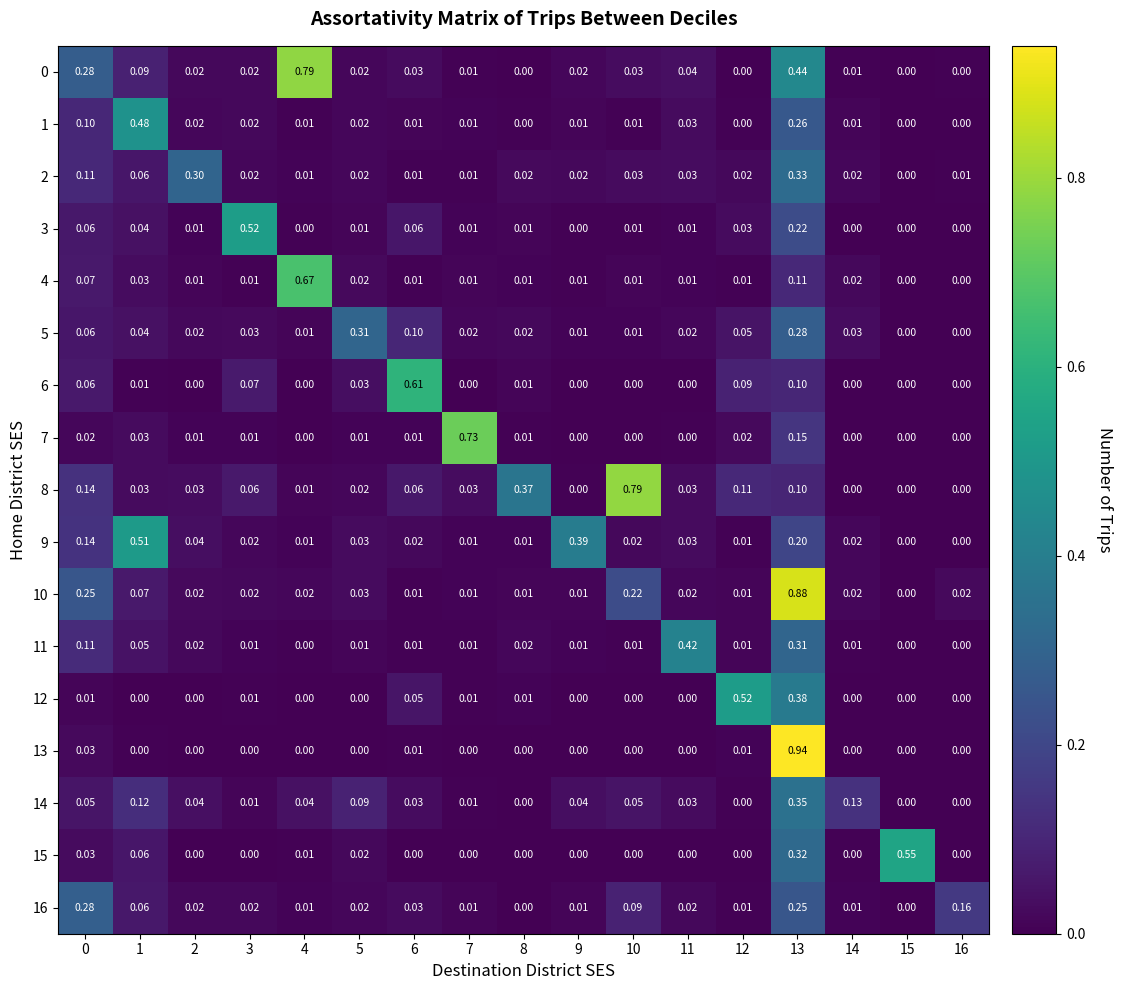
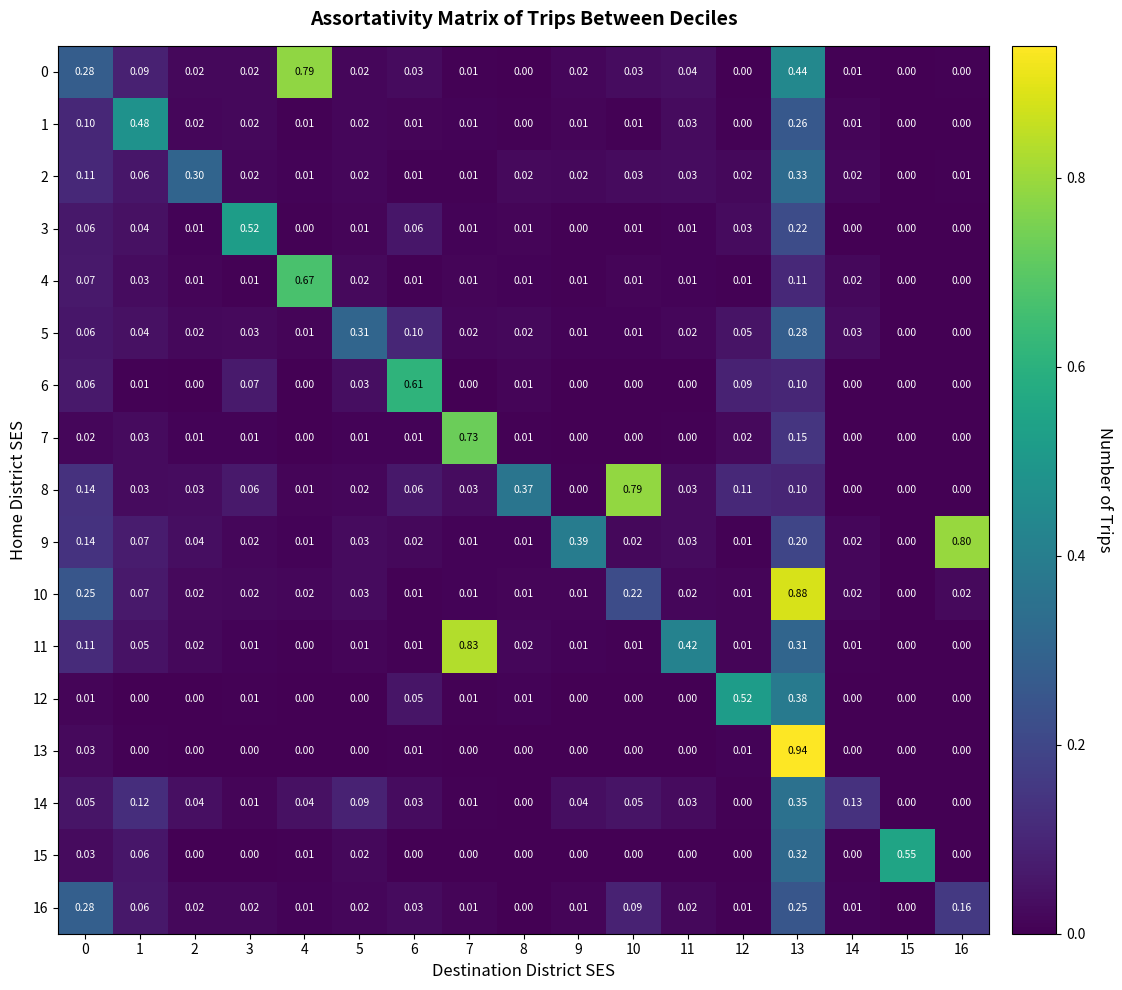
  {
    "9": {
      "0": 0.14,
-     "1": 0.51,
+     "1": 0.07,
      "2": 0.04,
      "3": 0.02,
      "4": 0.01,
      "5": 0.03,
      "6": 0.02,
      "7": 0.01,
      "8": 0.01,
      "9": 0.39,
      "10": 0.02,
      "11": 0.03,
      "12": 0.01,
      "13": 0.20,
      "14": 0.02,
      "15": 0.00,
-     "16": 0.00
+     "16": 0.80
    },
    "11": {
      "0": 0.11,
      "1": 0.05,
      "2": 0.02,
      "3": 0.01,
      "4": 0.00,
      "5": 0.01,
      "6": 0.01,
-     "7": 0.01,
+     "7": 0.83,
      "8": 0.02,
      "9": 0.01,
      "10": 0.01,
      "11": 0.42,
      "12": 0.01,
      "13": 0.31,
      "14": 0.01,
      "15": 0.00,
      "16": 0.00
    }
  }
